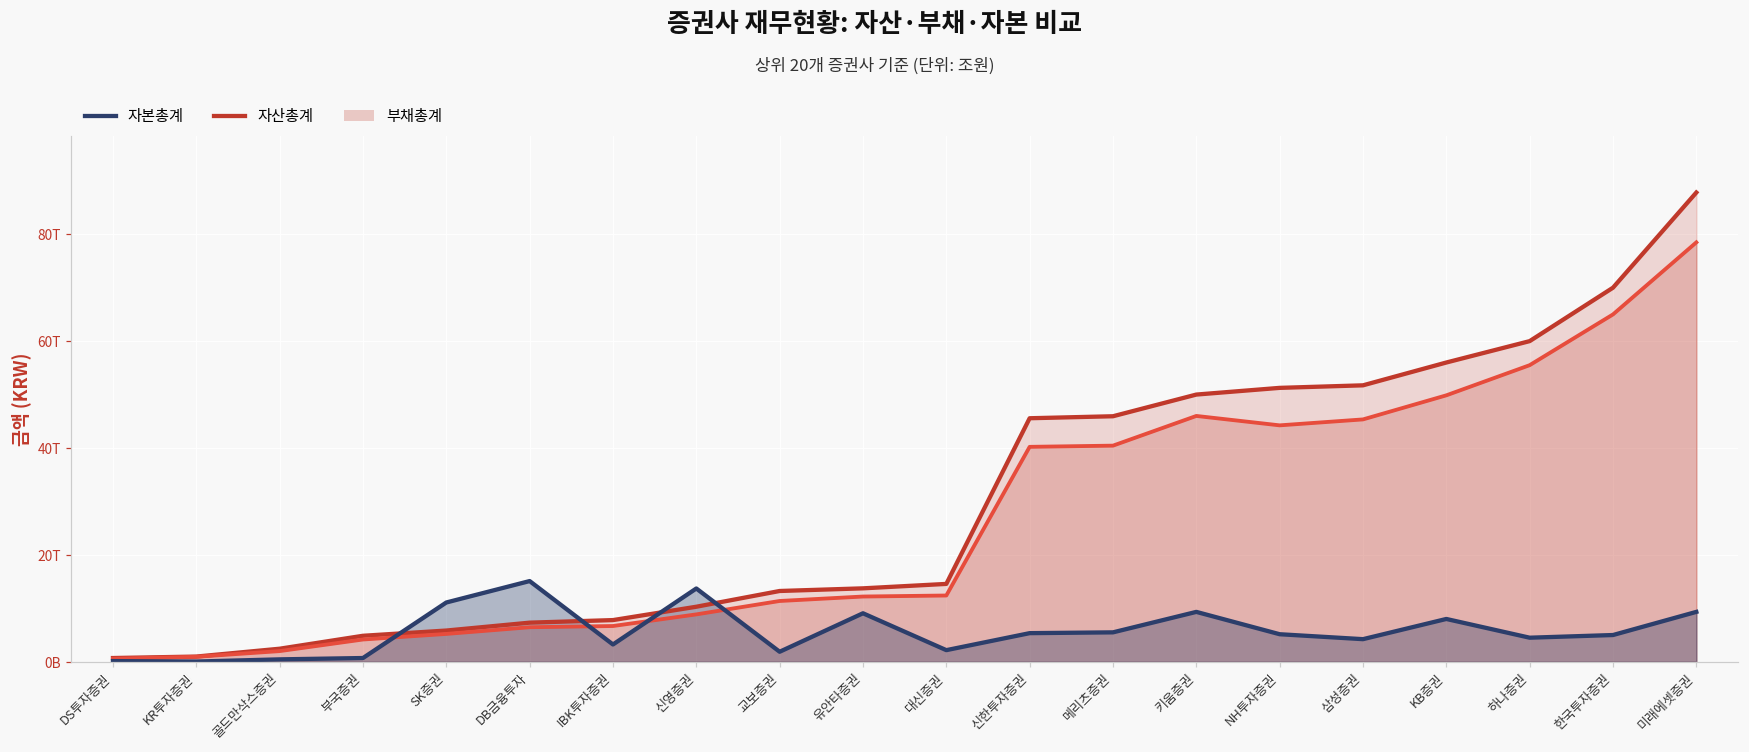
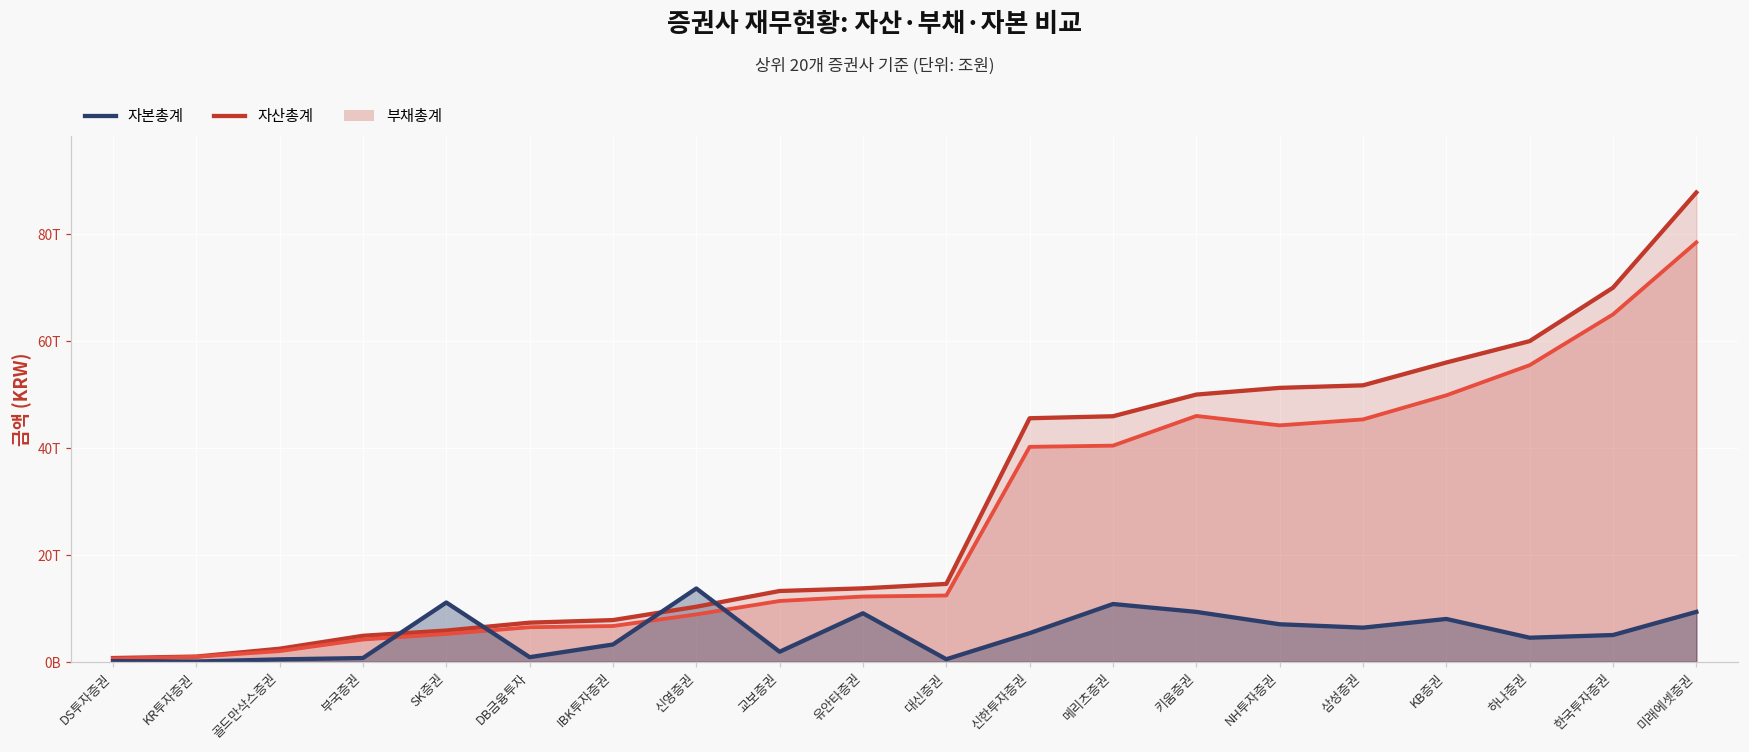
  {
    "자본총계": {
      "KR투자증권": "0T",
      "골드만삭스증권": "0T",
      "부국증권": "1T",
      "SK증권": "11T",
-     "DB금융투자": "15T",
+     "DB금융투자": "1T",
      "IBK투자증권": "3T",
      "신영증권": "14T",
      "교보증권": "2T",
      "유안타증권": "9T",
-     "대신증권": "2T",
+     "대신증권": "0T",
      "신한투자증권": "5T",
-     "메리츠증권": "6T",
+     "메리츠증권": "11T",
      "키움증권": "9T",
-     "NH투자증권": "5T",
-     "삼성증권": "4T",
+     "NH투자증권": "7T",
+     "삼성증권": "6T",
      "KB증권": "8T",
      "하나증권": "5T",
      "한국투자증권": "5T",
      "미래에셋증권": "9T"
    }
  }
